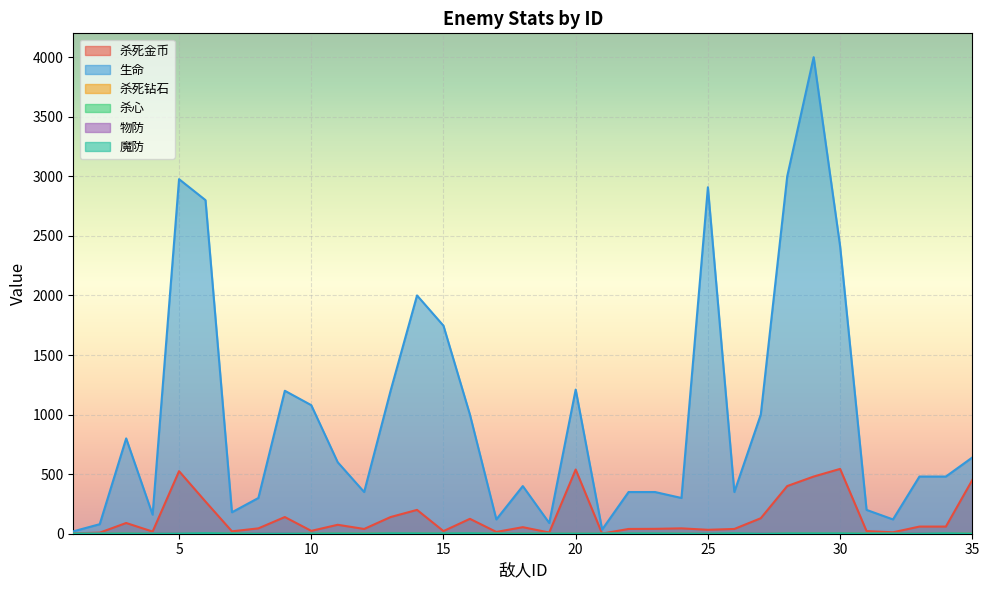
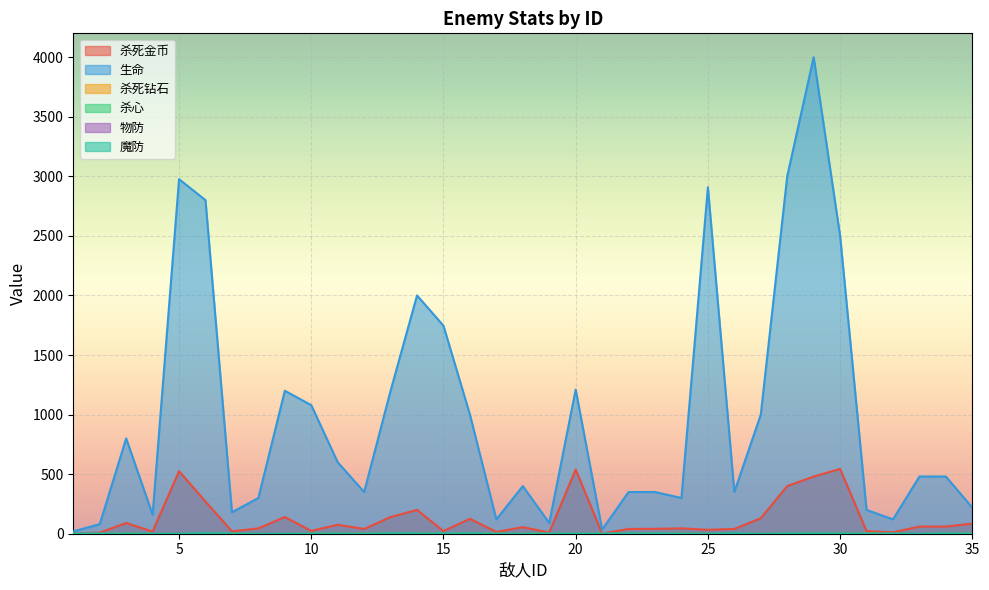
  {
    "杀死金币": {
      "5": 530,
      "10": 20,
      "20": 540,
      "25": 30,
      "30": 540,
-     "35": 450
+     "35": 90
    },
    "生命": {
      "5": 2980,
      "10": 1080,
      "15": 1750,
      "20": 1210,
      "25": 2910,
-     "30": 2410,
-     "35": 640
+     "30": 2500,
+     "35": 220
    }
  }
